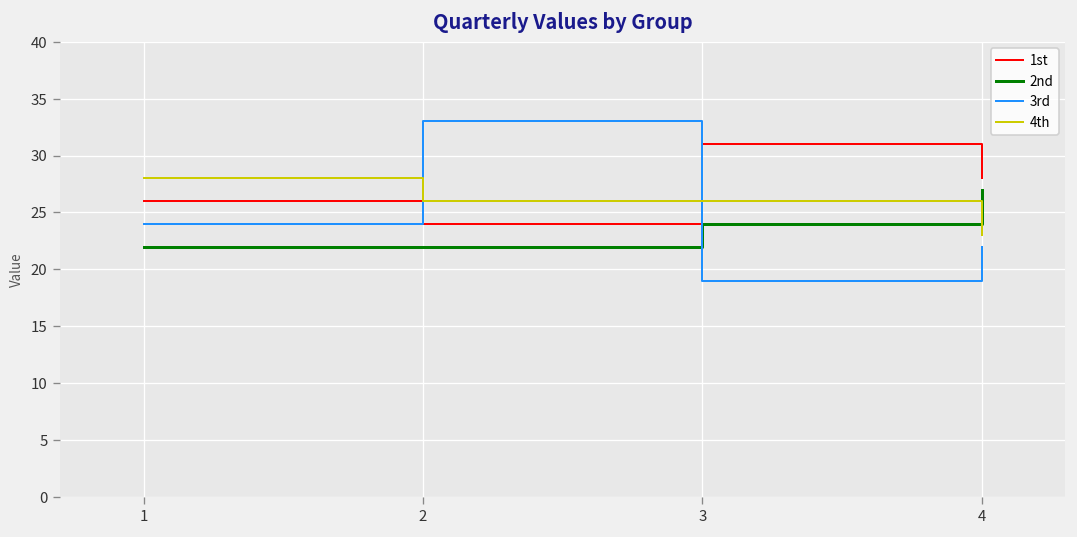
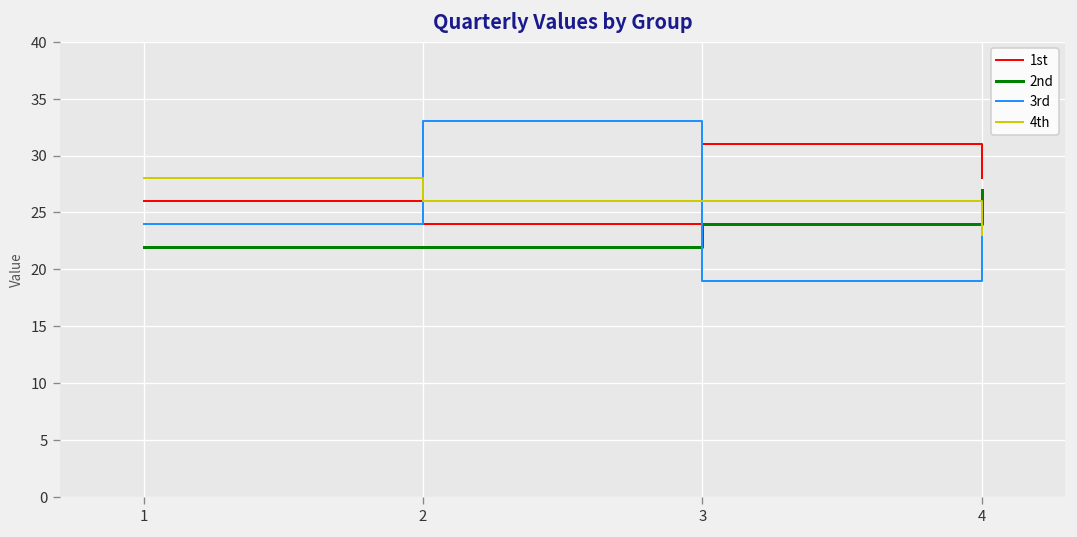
  {
    "1st": {
      "1": 26,
      "2": 24,
      "3": 31,
      "4": 28
    },
    "2nd": {
      "1": 22,
      "2": 22,
      "3": 24,
      "4": 27
    },
    "3rd": {
      "1": 24,
      "2": 33,
      "3": 19,
-     "4": 22
+     "4": 24
    },
    "4th": {
      "1": 28,
      "2": 26,
      "3": 26,
      "4": 23
    }
  }
